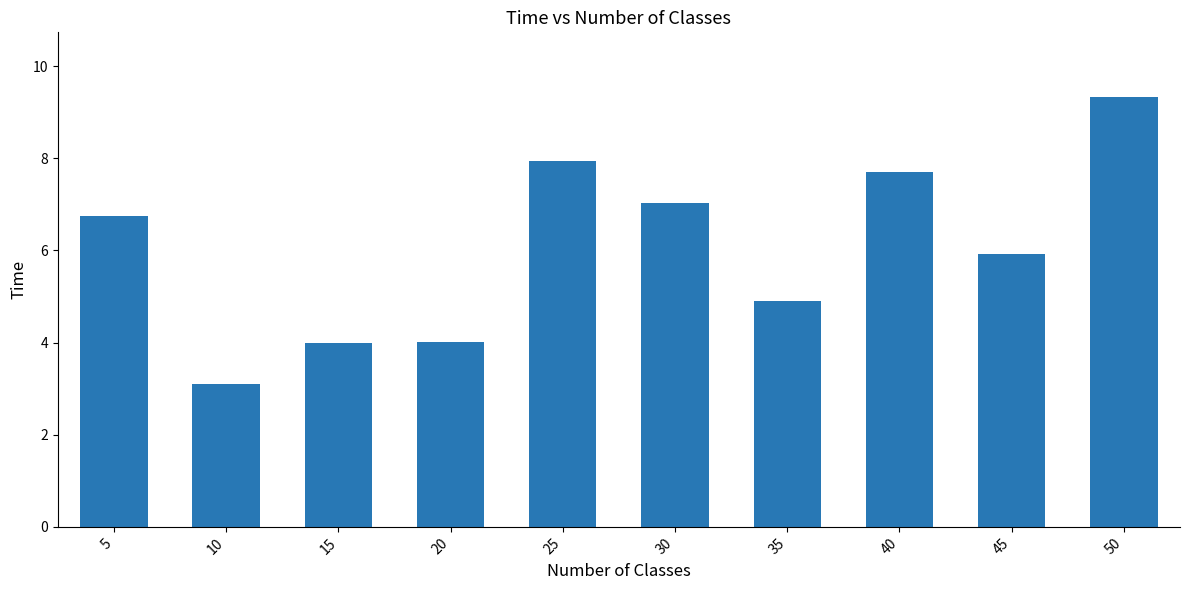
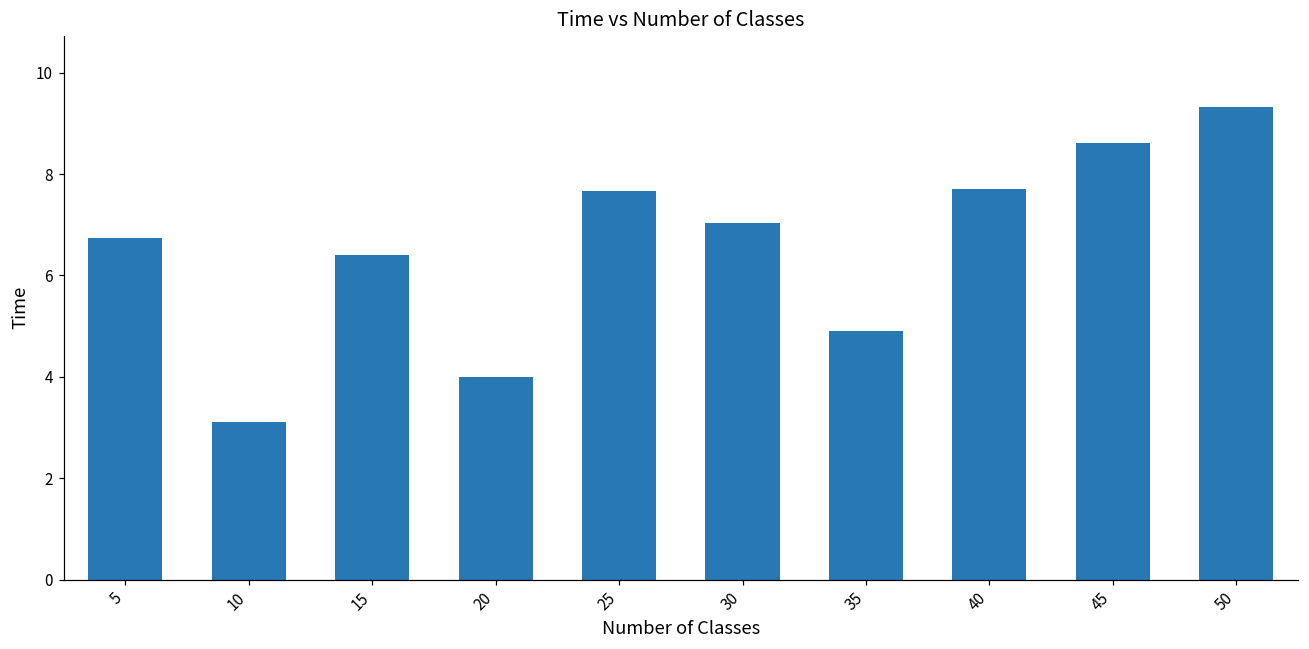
  {
    "5": 6.7,
    "10": 3.1,
-   "15": 4.0,
+   "15": 6.4,
    "20": 4.0,
-   "25": 7.9,
+   "25": 7.7,
    "30": 7.0,
    "35": 4.9,
    "40": 7.7,
-   "45": 5.9,
+   "45": 8.6,
    "50": 9.3
  }
